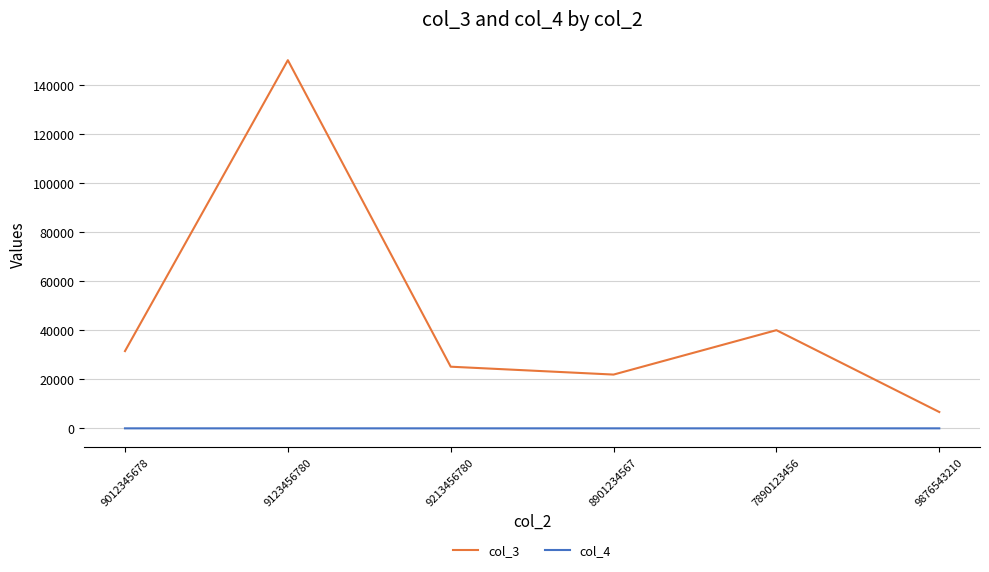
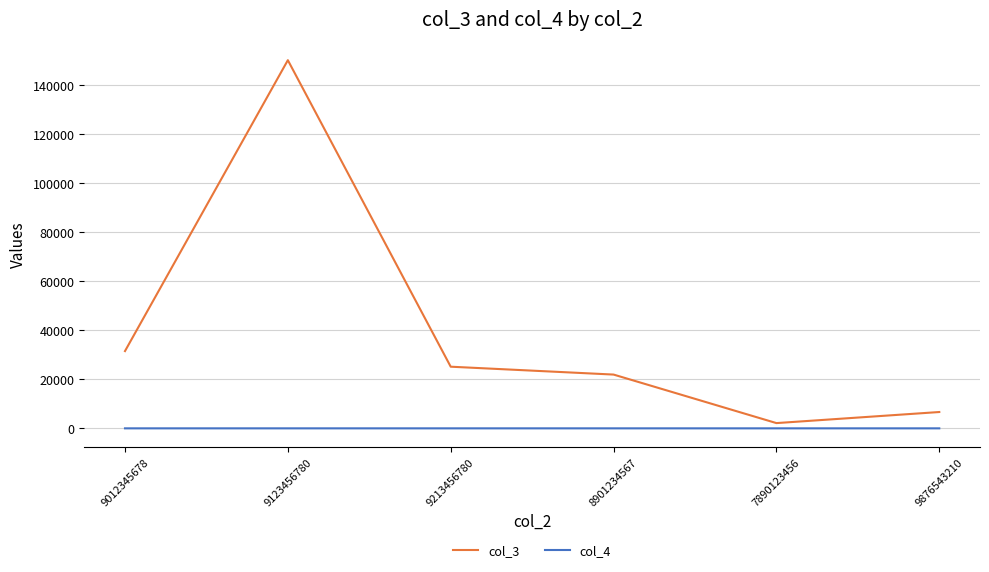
  {
    "col_3": {
      "9012345678": 31000,
      "9123456780": 150000,
      "9213456780": 25000,
      "8901234567": 22000,
-     "7890123456": 40000,
+     "7890123456": 2000,
      "9876543210": 7000
    },
    "col_4": {
      "9012345678": 0,
      "9123456780": 0,
      "9213456780": 0,
      "8901234567": 0,
      "7890123456": 0,
      "9876543210": 0
    }
  }
